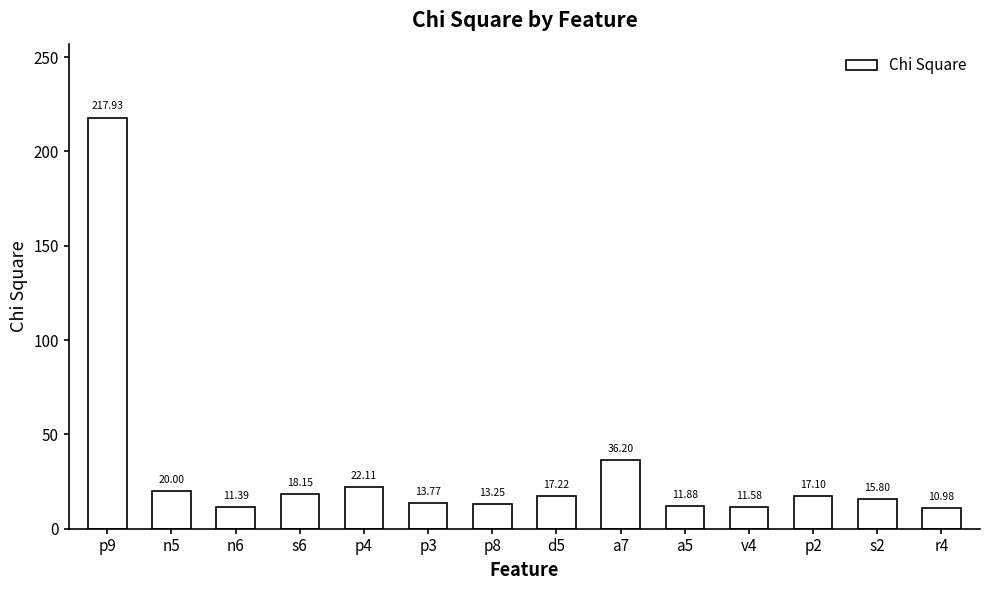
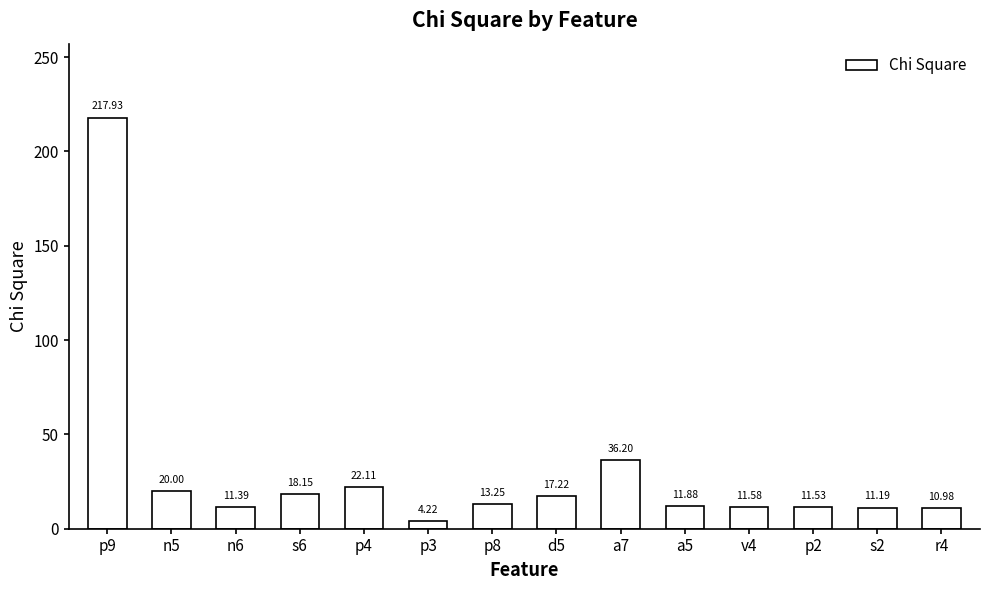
  {
    "p9": 217.93,
    "n5": 20.00,
    "n6": 11.39,
    "s6": 18.15,
    "p4": 22.11,
-   "p3": 13.77,
+   "p3": 4.22,
    "p8": 13.25,
    "d5": 17.22,
    "a7": 36.20,
    "a5": 11.88,
    "v4": 11.58,
-   "p2": 17.10,
-   "s2": 15.80,
+   "p2": 11.53,
+   "s2": 11.19,
    "r4": 10.98
  }
